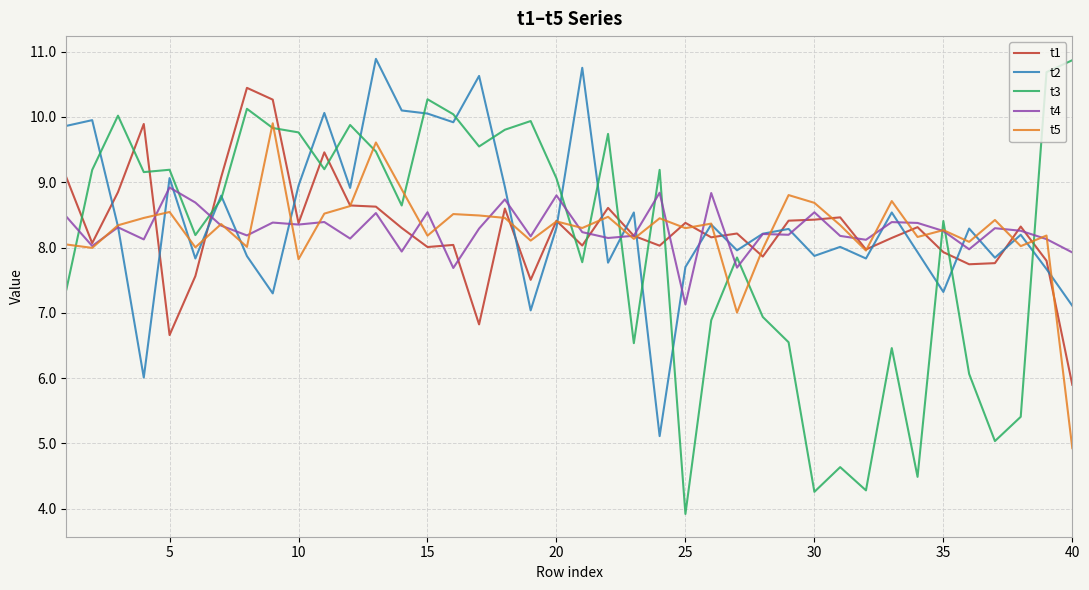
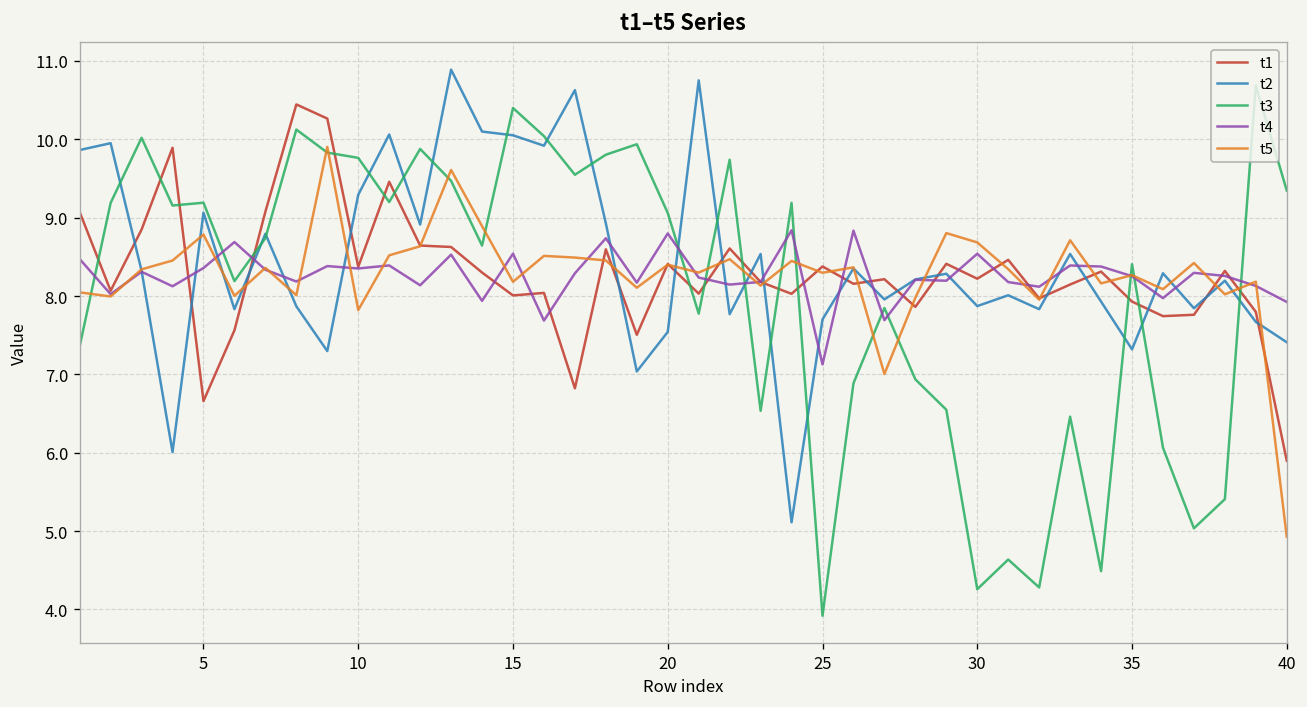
  {
    "t1": {
      "5": 6.7,
      "15": 8.0,
      "25": 8.4,
-     "30": 8.4,
+     "30": 8.2,
      "35": 7.9,
      "40": 5.9
    },
    "t2": {
      "5": 9.1,
-     "10": 8.9,
+     "10": 9.3,
      "15": 10.1,
-     "20": 8.3,
+     "20": 7.5,
      "25": 7.7,
      "30": 7.9,
      "35": 7.3,
-     "40": 7.1
+     "40": 7.4
    },
    "t3": {
      "5": 9.2,
      "10": 9.8,
-     "15": 10.3,
+     "15": 10.4,
      "20": 9.1,
      "25": 3.9,
      "30": 4.3,
      "35": 8.4,
-     "40": 10.9
+     "40": 9.3
    },
    "t4": {
-     "5": 8.9,
+     "5": 8.4,
      "15": 8.5,
      "20": 8.8,
      "25": 7.1,
      "30": 8.5,
      "40": 7.9
    },
    "t5": {
-     "5": 8.5,
+     "5": 8.8,
      "10": 7.8,
      "15": 8.2,
      "25": 8.3,
      "30": 8.7,
      "40": 4.9
    }
  }
